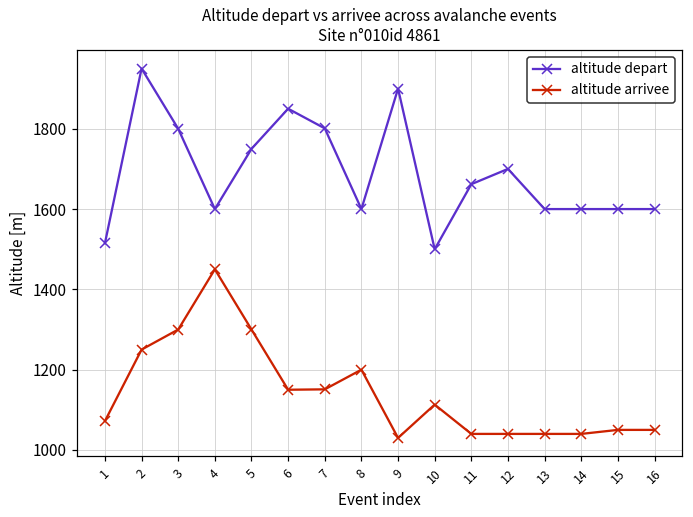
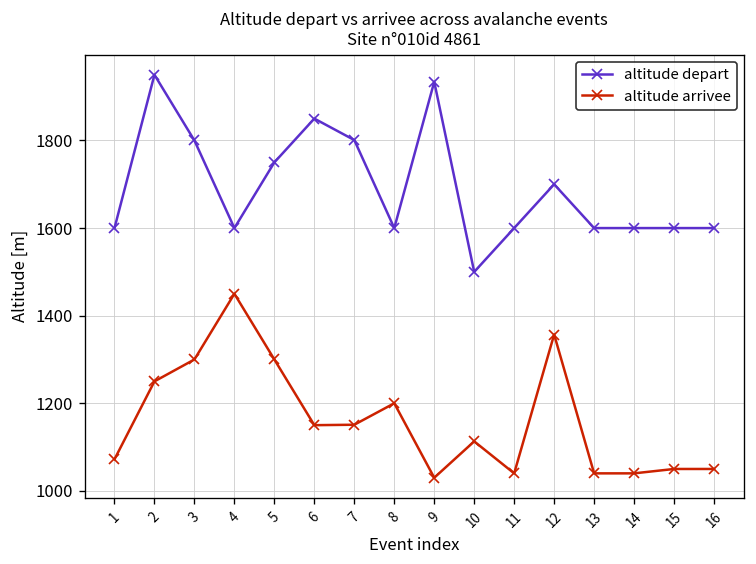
  {
    "altitude depart": {
-     "1": 1520,
+     "1": 1600,
      "2": 1950,
      "3": 1800,
      "4": 1600,
      "5": 1750,
      "6": 1850,
      "7": 1800,
      "8": 1600,
-     "9": 1900,
+     "9": 1930,
      "10": 1500,
-     "11": 1660,
+     "11": 1600,
      "12": 1700,
      "13": 1600,
      "14": 1600,
      "15": 1600,
      "16": 1600
    },
    "altitude arrivee": {
      "1": 1070,
      "2": 1250,
      "3": 1300,
      "4": 1450,
      "5": 1300,
      "6": 1150,
      "7": 1150,
      "8": 1200,
      "9": 1030,
      "10": 1110,
      "11": 1040,
-     "12": 1040,
+     "12": 1360,
      "13": 1040,
      "14": 1040,
      "15": 1050,
      "16": 1050
    }
  }
